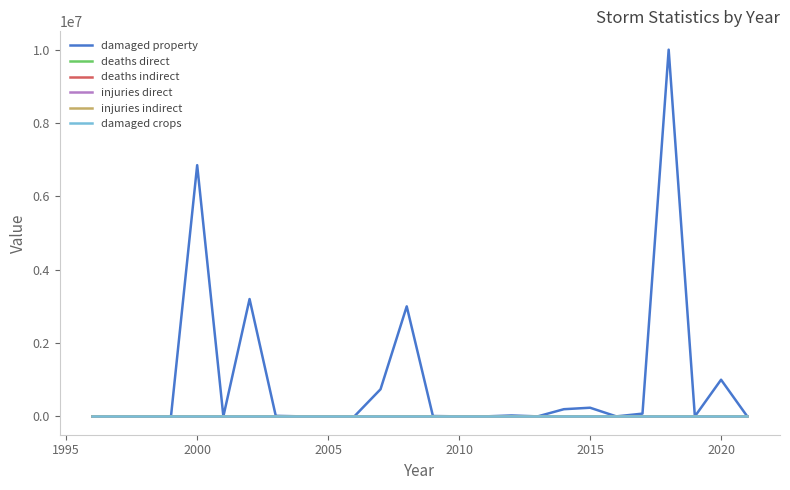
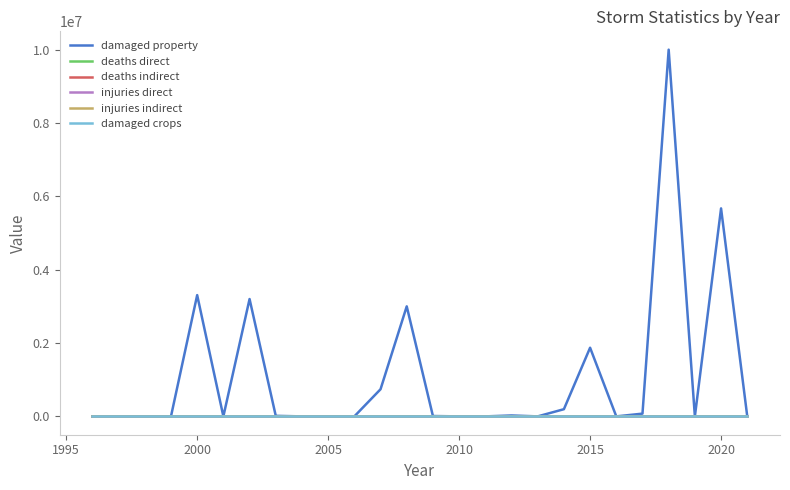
  {
    "damaged property": {
-     "2000": 6900000,
-     "2015": 200000,
-     "2020": 1000000
+     "2000": 3300000,
+     "2015": 1900000,
+     "2020": 5700000
    },
    "damaged crops": {
      "2000": 0,
      "2015": 0,
      "2020": 0
    }
  }
